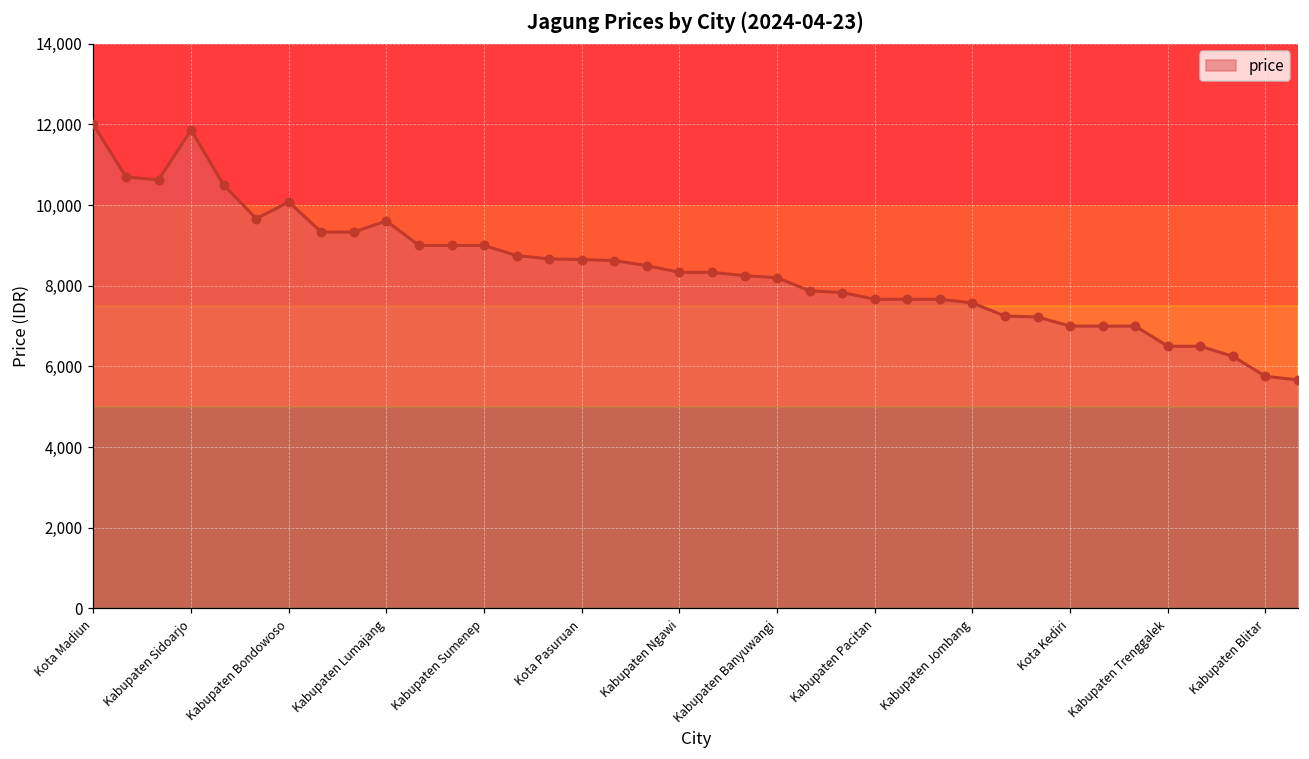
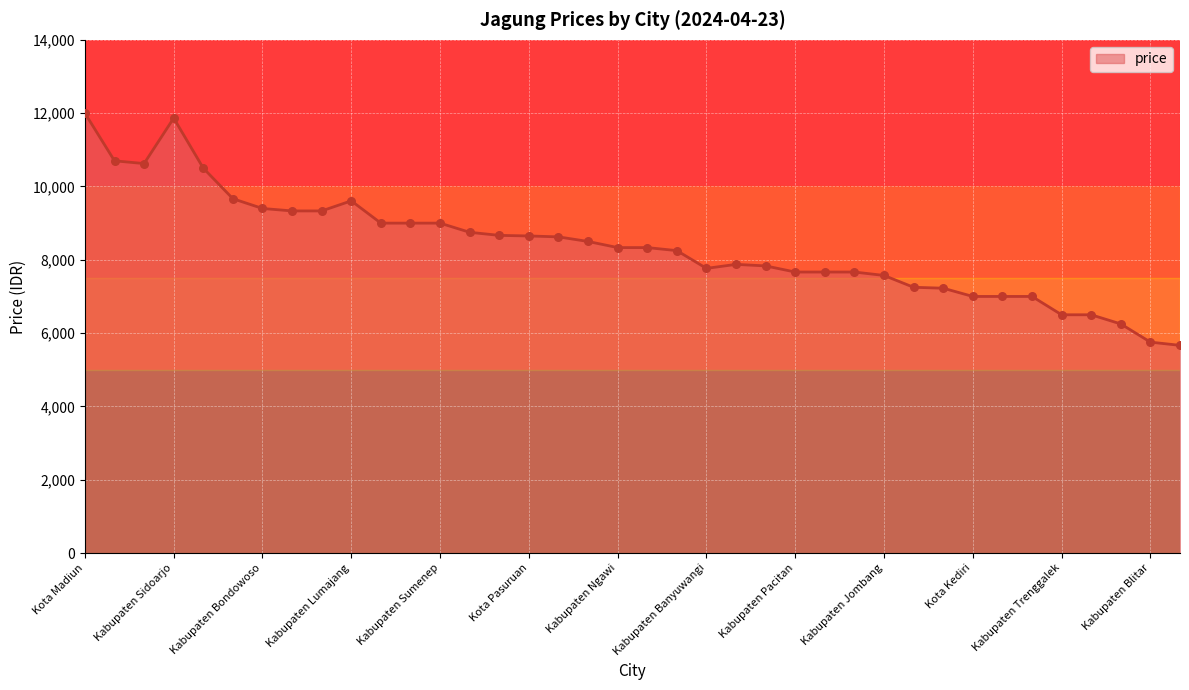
  {
    "Kota Madiun": "12,000",
    "Kabupaten Sidoarjo": "11,900",
-   "Kabupaten Bondowoso": "10,100",
+   "Kabupaten Bondowoso": "9,400",
    "Kabupaten Lumajang": "9,600",
    "Kabupaten Sumenep": "9,000",
    "Kota Pasuruan": "8,700",
    "Kabupaten Ngawi": "8,300",
-   "Kabupaten Banyuwangi": "8,200",
+   "Kabupaten Banyuwangi": "7,800",
    "Kabupaten Pacitan": "7,700",
    "Kabupaten Jombang": "7,600",
    "Kota Kediri": "7,000",
    "Kabupaten Trenggalek": "6,500",
    "Kabupaten Blitar": "5,800"
  }
